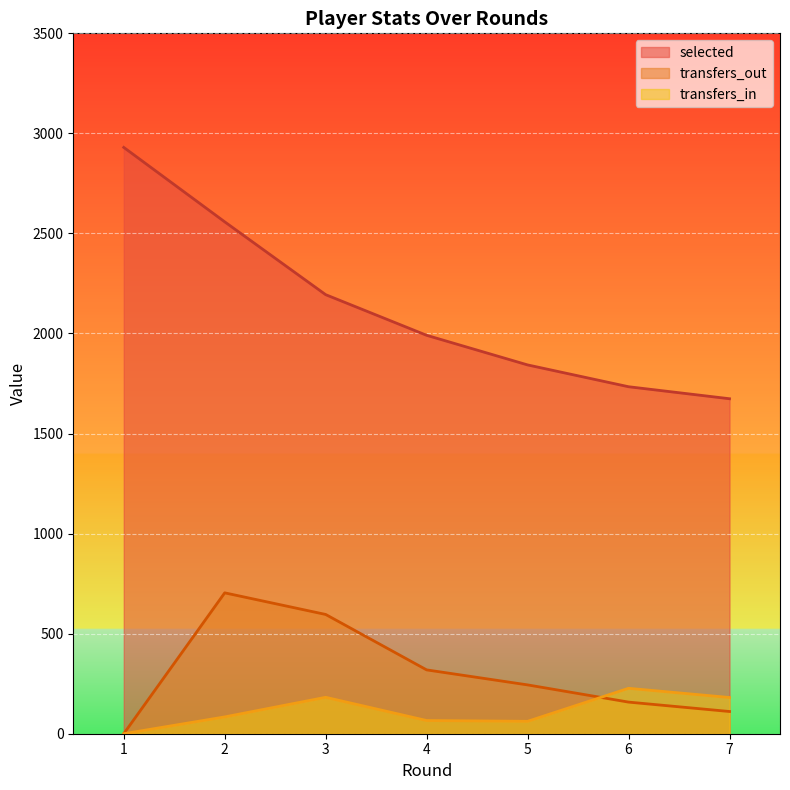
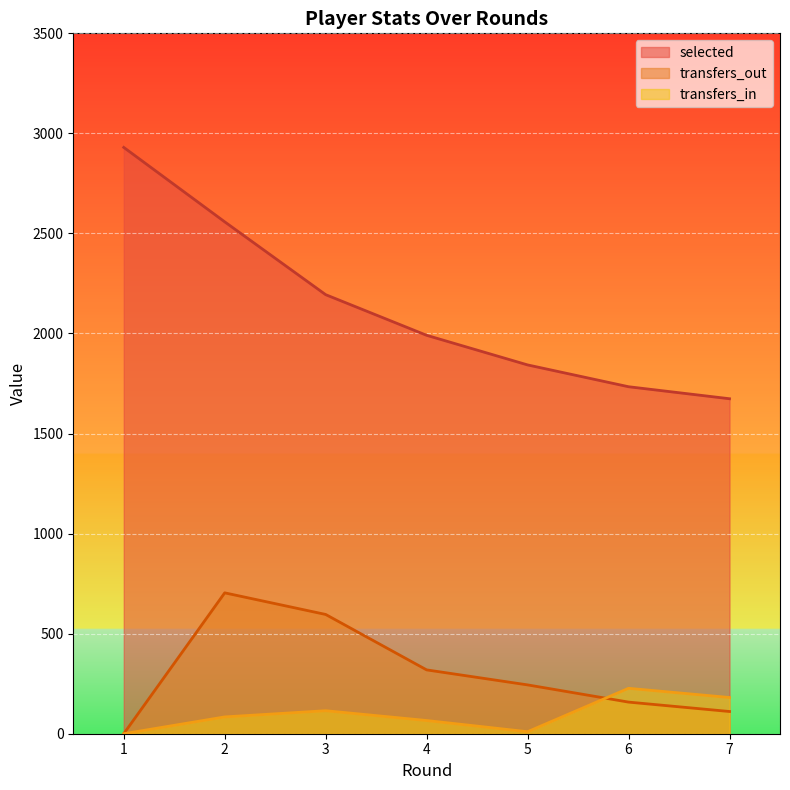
  {
    "transfers_in": {
      "2": 80,
-     "3": 180,
+     "3": 120,
      "4": 70,
-     "5": 60,
+     "5": 10,
      "6": 230,
      "7": 180
    }
  }
